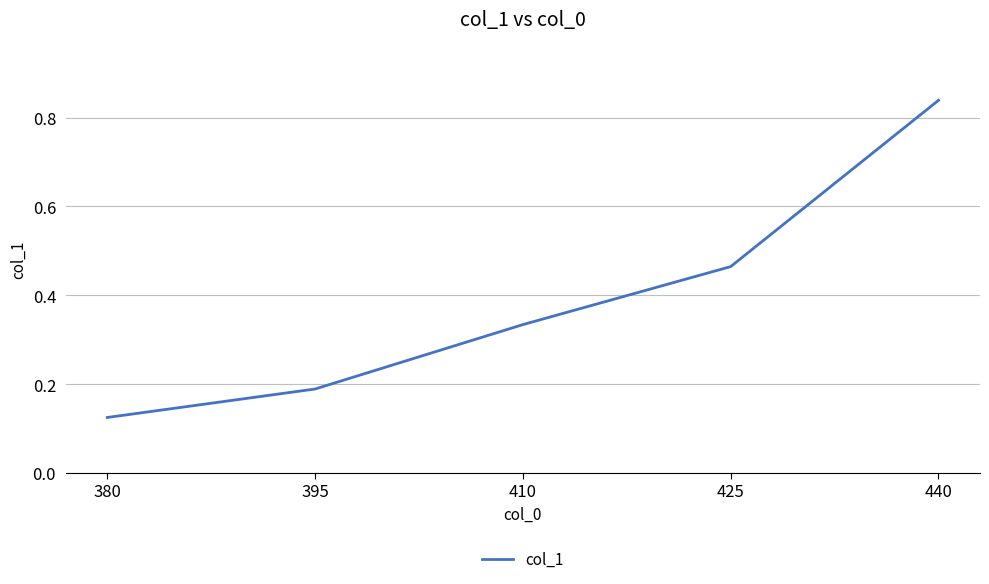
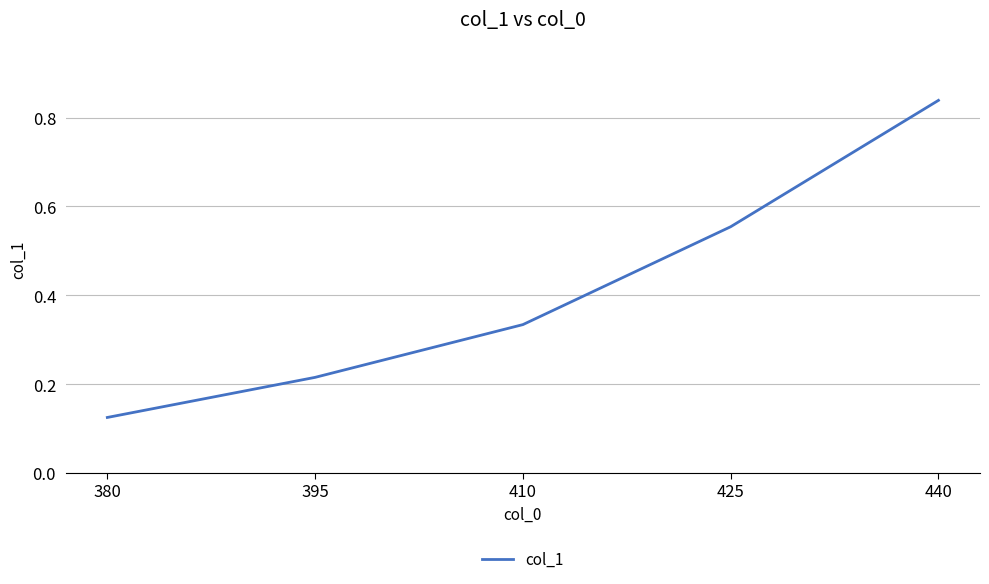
  {
    "380": 0.12,
-   "395": 0.19,
+   "395": 0.22,
    "410": 0.33,
-   "425": 0.46,
+   "425": 0.55,
    "440": 0.84
  }
